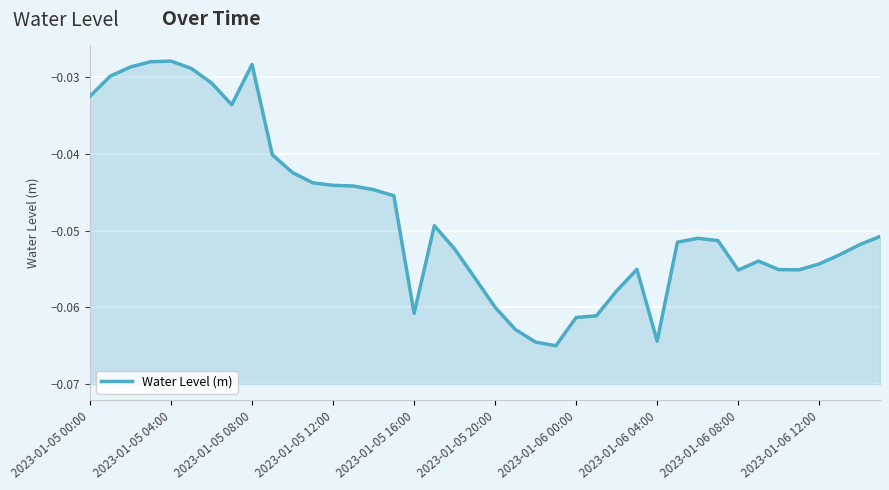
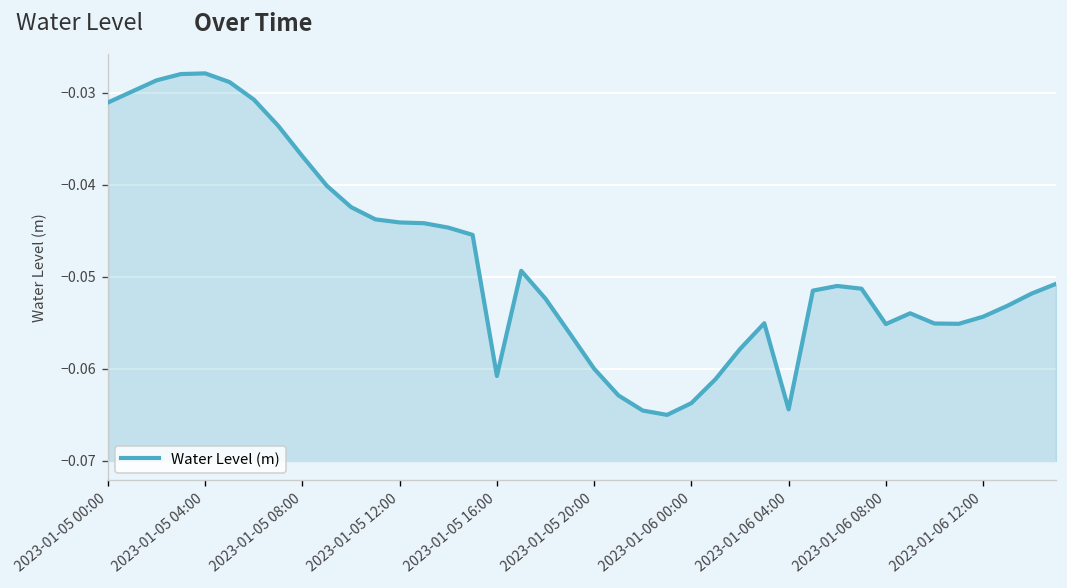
  {
-   "2023-01-05 00:00": -0.032,
+   "2023-01-05 00:00": -0.031,
    "2023-01-05 04:00": -0.028,
-   "2023-01-05 08:00": -0.028,
+   "2023-01-05 08:00": -0.037,
    "2023-01-05 12:00": -0.044,
    "2023-01-05 16:00": -0.061,
    "2023-01-05 20:00": -0.060,
-   "2023-01-06 00:00": -0.061,
+   "2023-01-06 00:00": -0.064,
    "2023-01-06 04:00": -0.064,
    "2023-01-06 08:00": -0.055,
    "2023-01-06 12:00": -0.054
  }
